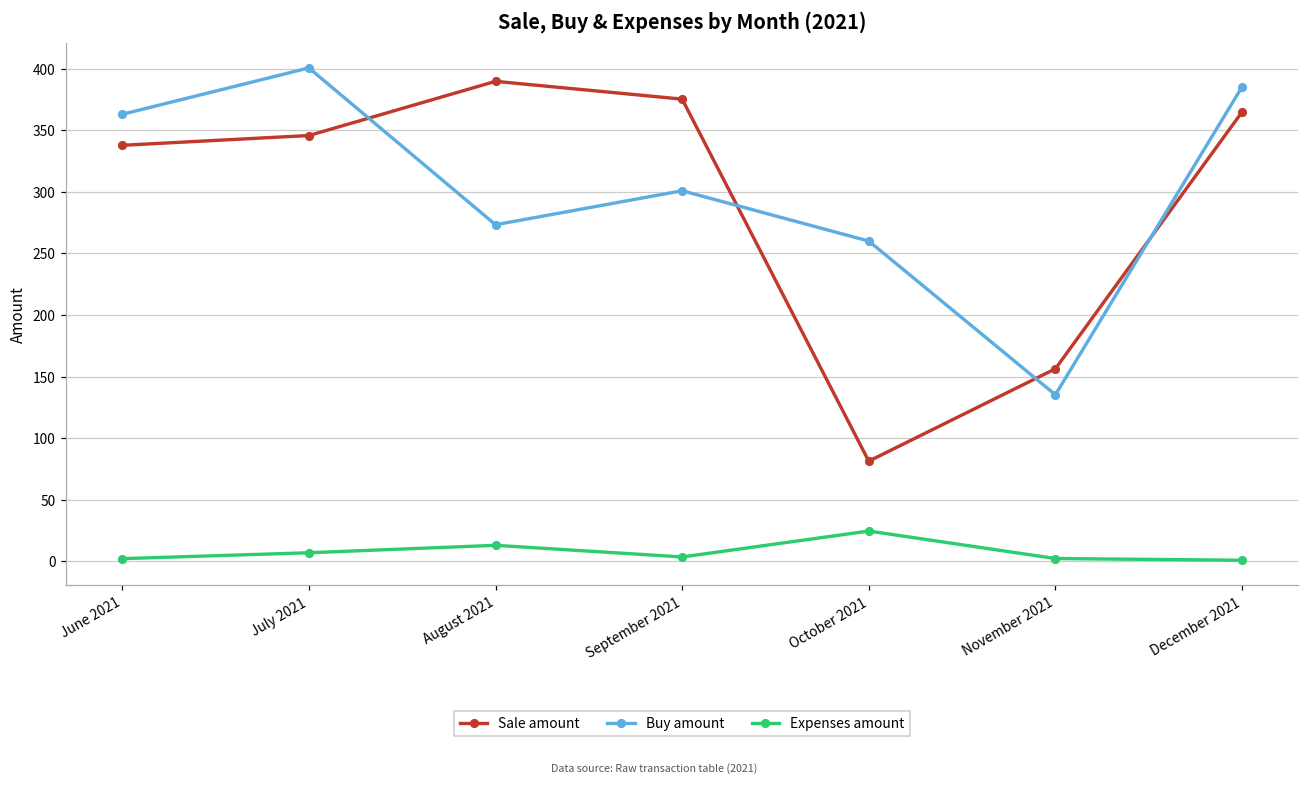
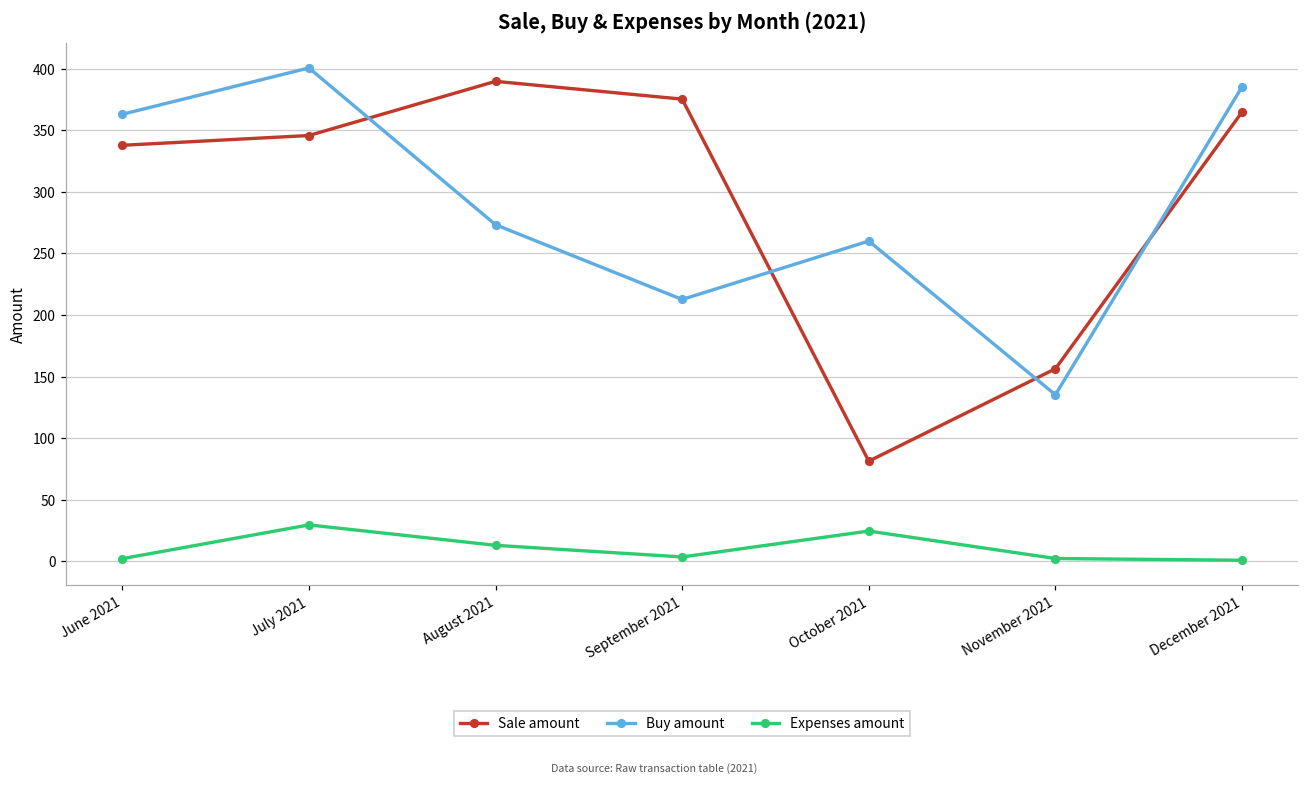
  {
    "Sale amount": {
      "June 2021": 338,
      "July 2021": 346,
      "August 2021": 390,
      "September 2021": 375,
      "October 2021": 81,
      "November 2021": 156,
      "December 2021": 365
    },
    "Buy amount": {
      "June 2021": 363,
      "July 2021": 401,
      "August 2021": 273,
-     "September 2021": 301,
+     "September 2021": 213,
      "October 2021": 260,
      "November 2021": 135,
      "December 2021": 385
    },
    "Expenses amount": {
      "June 2021": 2,
-     "July 2021": 7,
+     "July 2021": 30,
      "August 2021": 13,
      "September 2021": 4,
      "October 2021": 25,
      "November 2021": 2,
      "December 2021": 1
    }
  }
